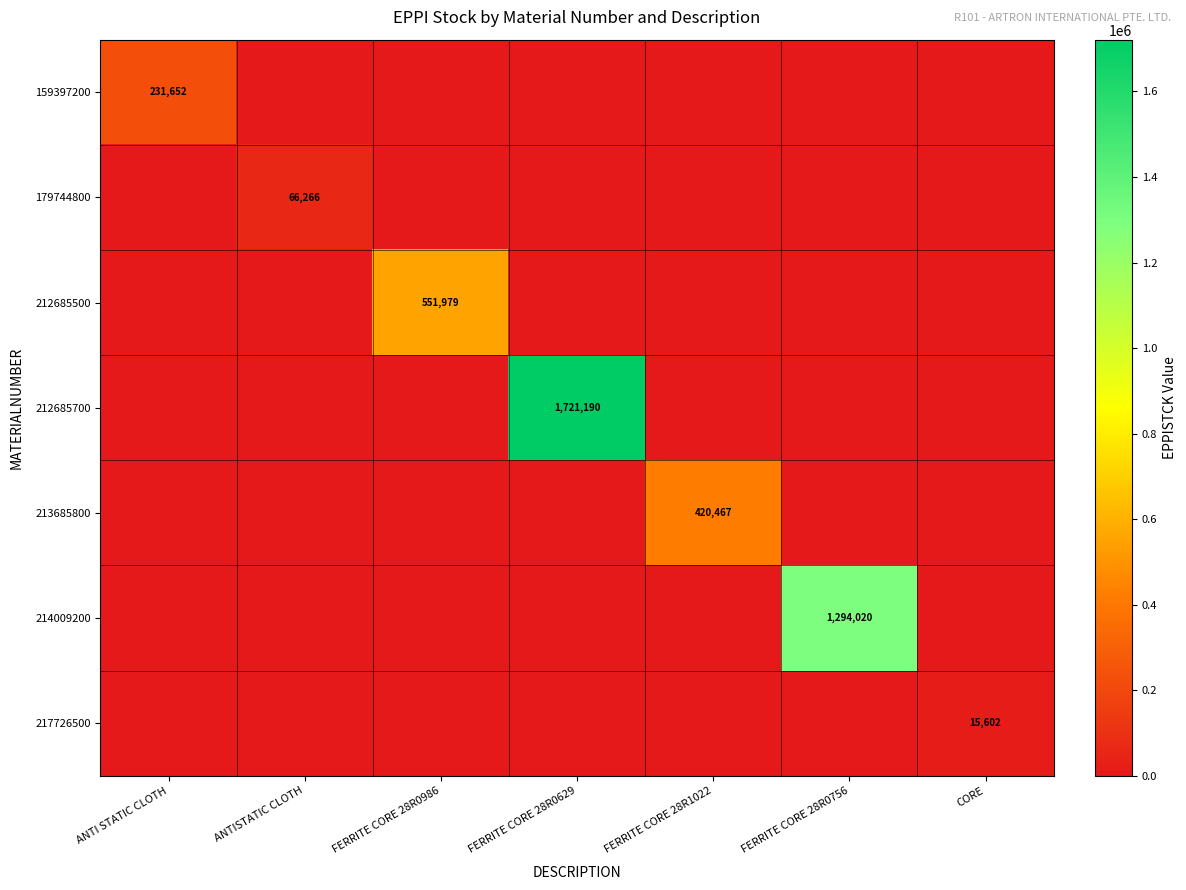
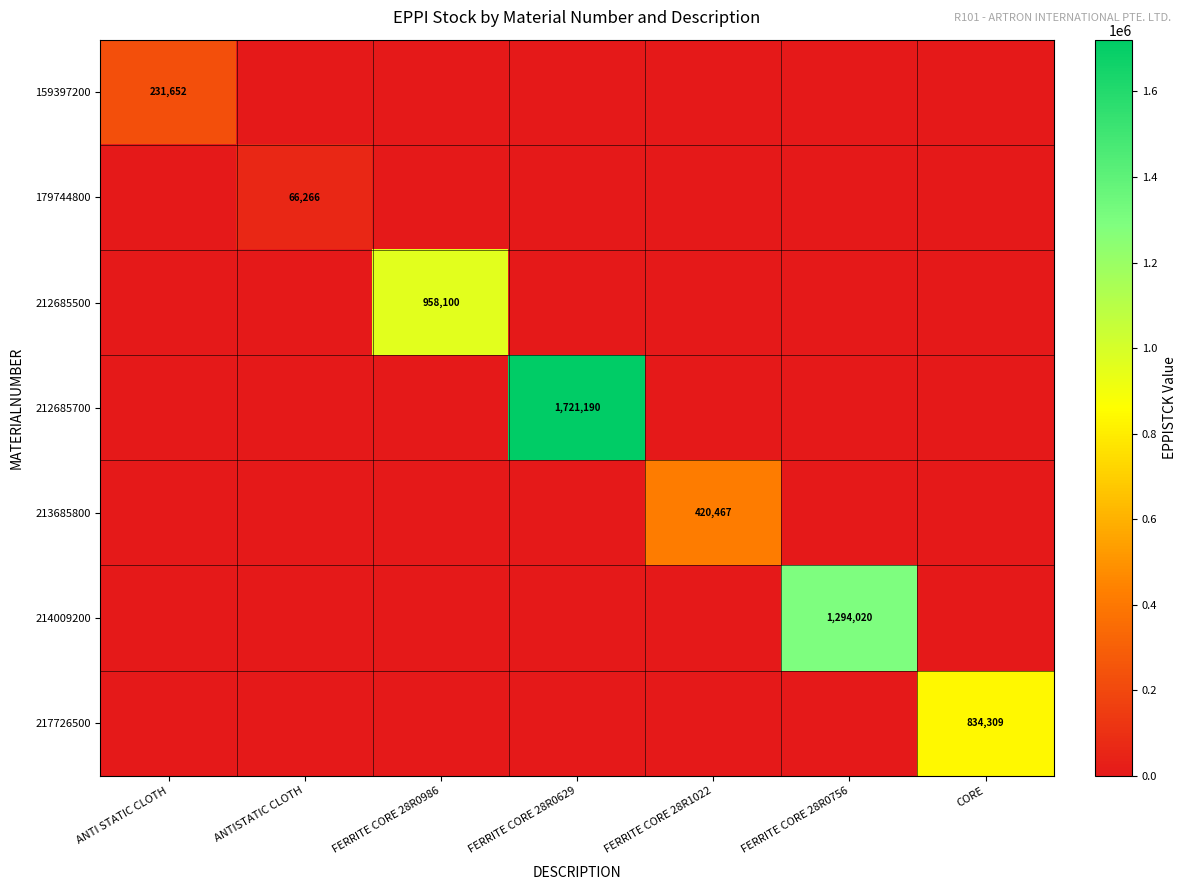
  {
    "159397200": {
      "ANTI STATIC CLOTH": "231,652"
    },
    "179744800": {
      "ANTISTATIC CLOTH": "66,266"
    },
    "212685500": {
-     "FERRITE CORE 28R0986": "551,979"
+     "FERRITE CORE 28R0986": "958,100"
    },
    "212685700": {
      "FERRITE CORE 28R0629": "1,721,190"
    },
    "213685800": {
      "FERRITE CORE 28R1022": "420,467"
    },
    "214009200": {
      "FERRITE CORE 28R0756": "1,294,020"
    },
    "217726500": {
-     "CORE": "15,602"
+     "CORE": "834,309"
    }
  }
